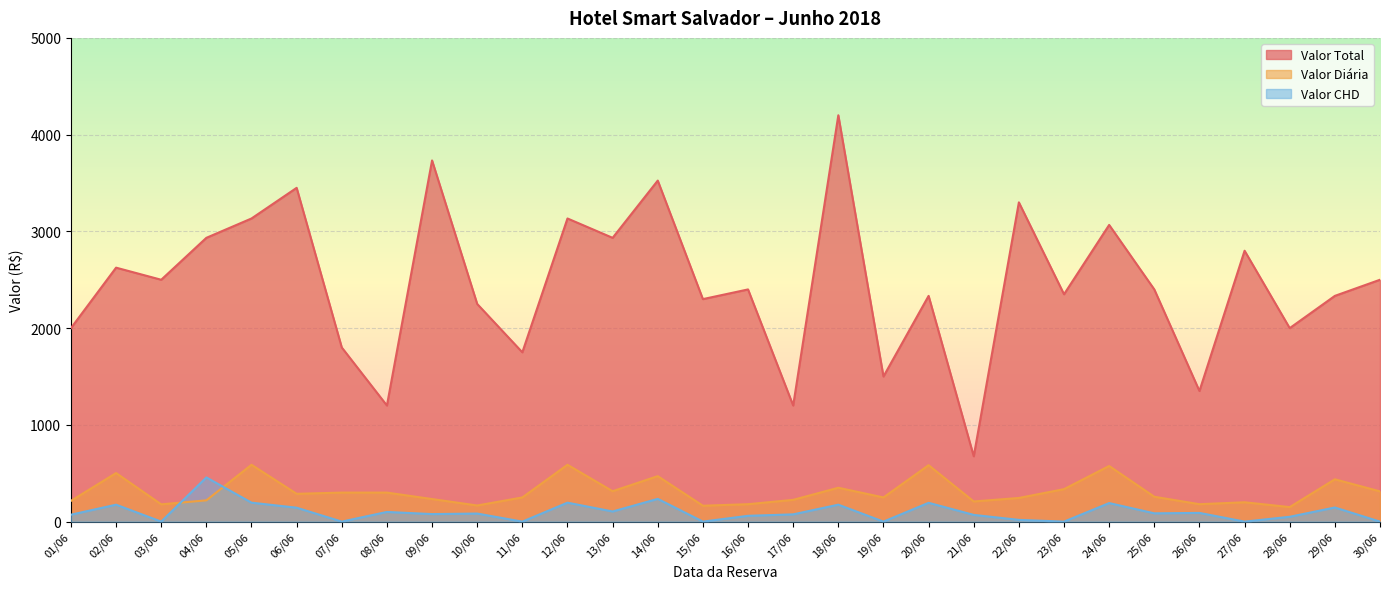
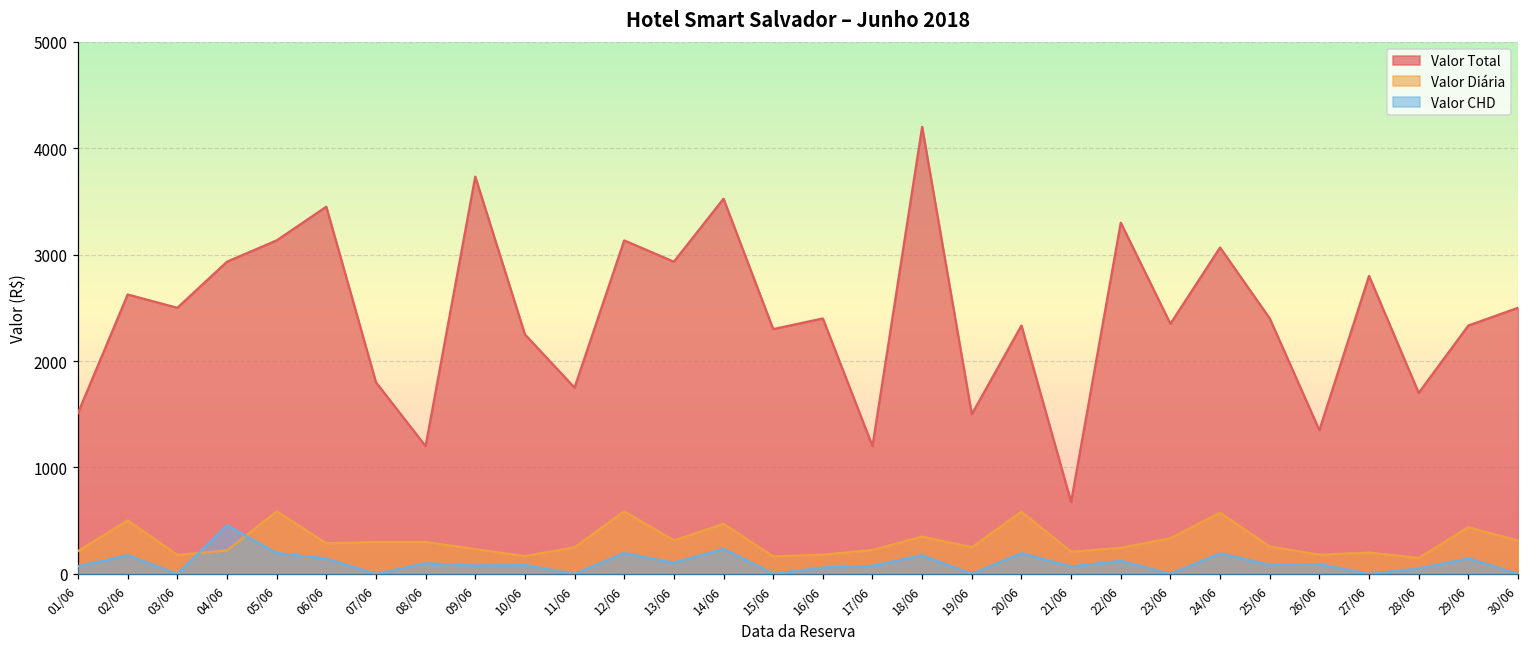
  {
    "Valor Total": {
-     "01/06": 2000,
+     "01/06": 1500,
      "02/06": 2600,
      "03/06": 2500,
      "04/06": 2900,
      "05/06": 3100,
      "06/06": 3500,
      "07/06": 1800,
      "08/06": 1200,
      "09/06": 3700,
      "10/06": 2200,
      "11/06": 1800,
      "12/06": 3100,
      "13/06": 2900,
      "14/06": 3500,
      "15/06": 2300,
      "16/06": 2400,
      "17/06": 1200,
      "18/06": 4200,
      "19/06": 1500,
      "20/06": 2300,
      "21/06": 700,
      "22/06": 3300,
      "23/06": 2300,
      "24/06": 3100,
      "25/06": 2400,
      "26/06": 1400,
      "27/06": 2800,
-     "28/06": 2000,
+     "28/06": 1700,
      "29/06": 2300,
      "30/06": 2500
    },
    "Valor Diária": {
      "01/06": 200,
      "02/06": 500,
      "03/06": 200,
      "04/06": 200,
      "05/06": 600,
      "06/06": 300,
      "07/06": 300,
      "08/06": 300,
      "09/06": 200,
      "10/06": 200,
      "11/06": 300,
      "12/06": 600,
      "13/06": 300,
      "14/06": 500,
      "15/06": 200,
      "16/06": 200,
      "17/06": 200,
      "18/06": 400,
      "19/06": 300,
      "20/06": 600,
      "21/06": 200,
      "22/06": 200,
      "23/06": 300,
      "24/06": 600,
      "25/06": 300,
      "26/06": 200,
      "27/06": 200,
      "28/06": 200,
      "29/06": 400,
      "30/06": 300
    },
    "Valor CHD": {
      "01/06": 100,
      "02/06": 200,
      "03/06": 0,
      "04/06": 500,
      "05/06": 200,
      "06/06": 100,
      "07/06": 0,
      "08/06": 100,
      "09/06": 100,
      "10/06": 100,
      "11/06": 0,
      "12/06": 200,
      "13/06": 100,
      "14/06": 200,
      "15/06": 0,
      "16/06": 100,
      "17/06": 100,
      "18/06": 200,
      "19/06": 0,
      "20/06": 200,
      "21/06": 100,
-     "22/06": 0,
+     "22/06": 100,
      "23/06": 0,
      "24/06": 200,
      "25/06": 100,
      "26/06": 100,
      "27/06": 0,
      "28/06": 100,
      "29/06": 100,
      "30/06": 0
    }
  }
